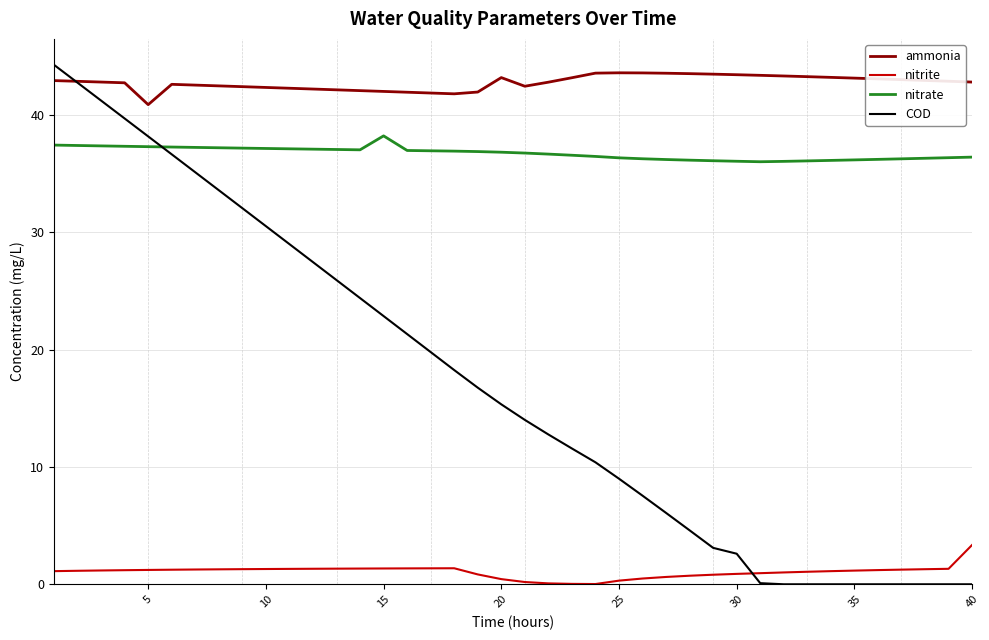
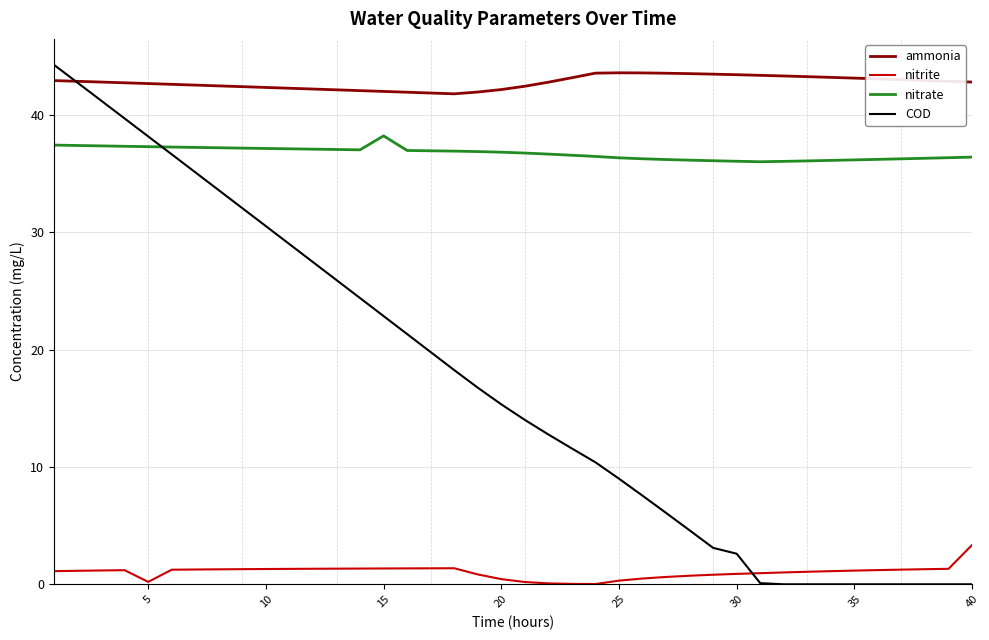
  {
    "ammonia": {
-     "5": 40.9,
+     "5": 42.7,
      "10": 42.3,
      "15": 42.0,
-     "20": 43.2,
+     "20": 42.2,
      "25": 43.6,
      "30": 43.4,
      "35": 43.1,
      "40": 42.8
    },
    "nitrite": {
-     "5": 1.2,
+     "5": 0.2,
      "10": 1.3,
      "15": 1.4,
      "20": 0.4,
      "25": 0.3,
      "30": 0.9,
      "35": 1.2,
      "40": 3.4
    },
    "nitrate": {
      "5": 37.3,
      "10": 37.1,
      "15": 38.2,
      "20": 36.8,
      "25": 36.3,
      "30": 36.1,
      "35": 36.2,
      "40": 36.4
    },
    "COD": {
      "5": 38.2,
      "10": 30.5,
      "15": 22.9,
      "20": 15.3,
      "25": 9.0,
      "30": 2.6,
      "35": 0.0,
      "40": 0.0
    }
  }
